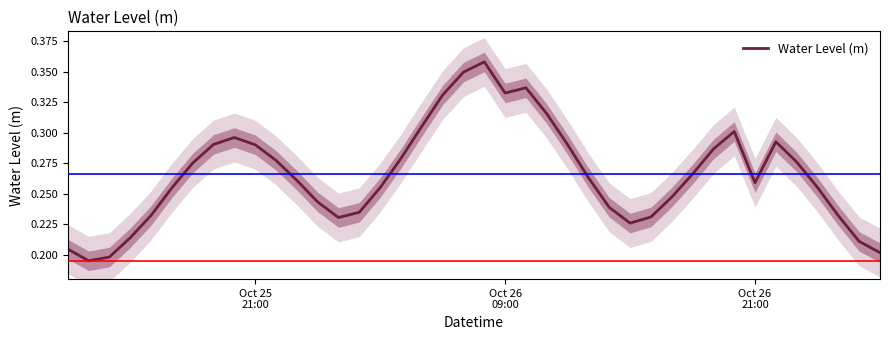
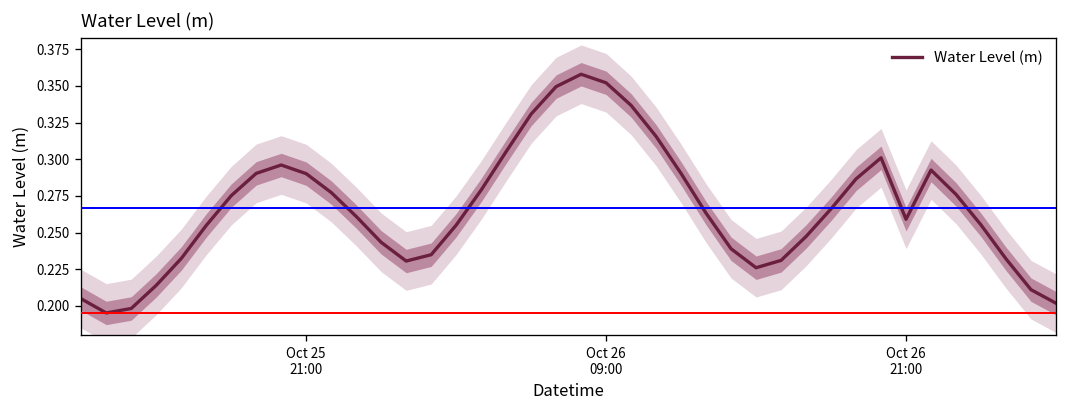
  {
    "Water Level (m)": {
      "Oct 25 21:00": 0.290,
-     "Oct 26 09:00": 0.333,
+     "Oct 26 09:00": 0.352,
      "Oct 26 21:00": 0.259
    }
  }
